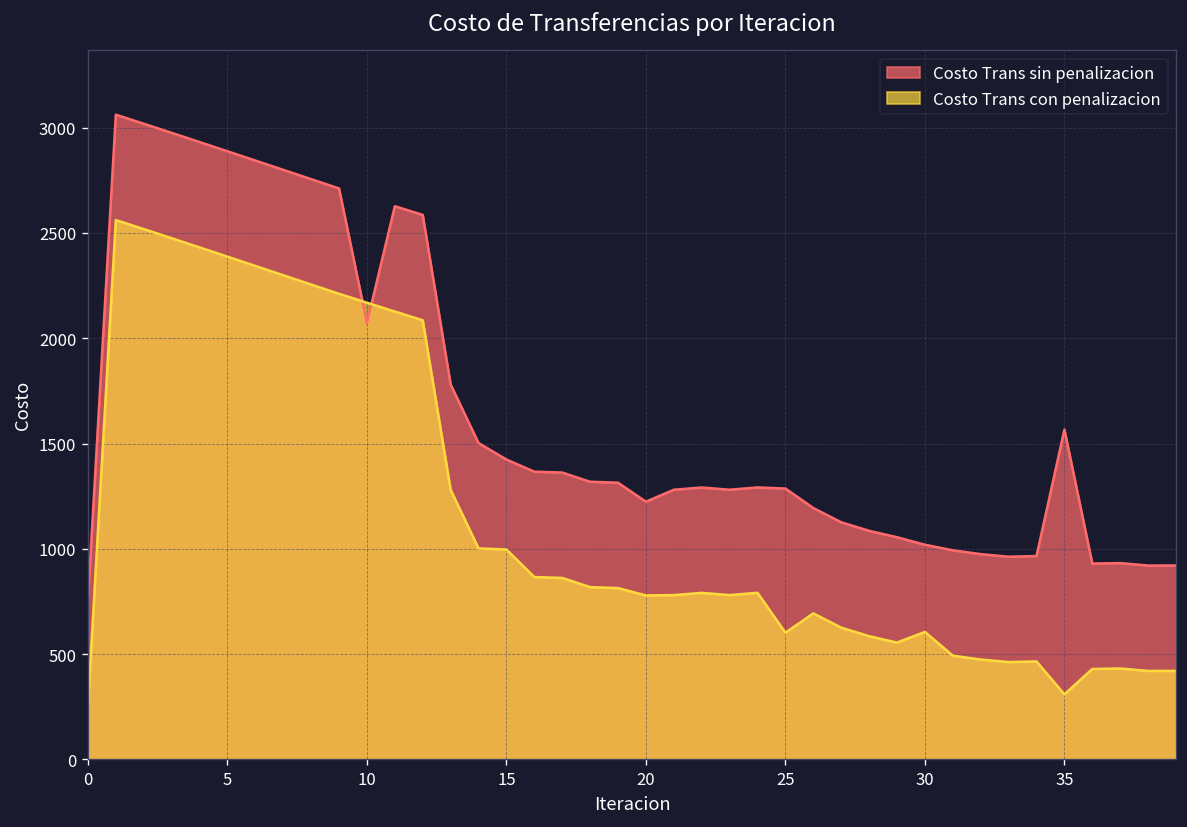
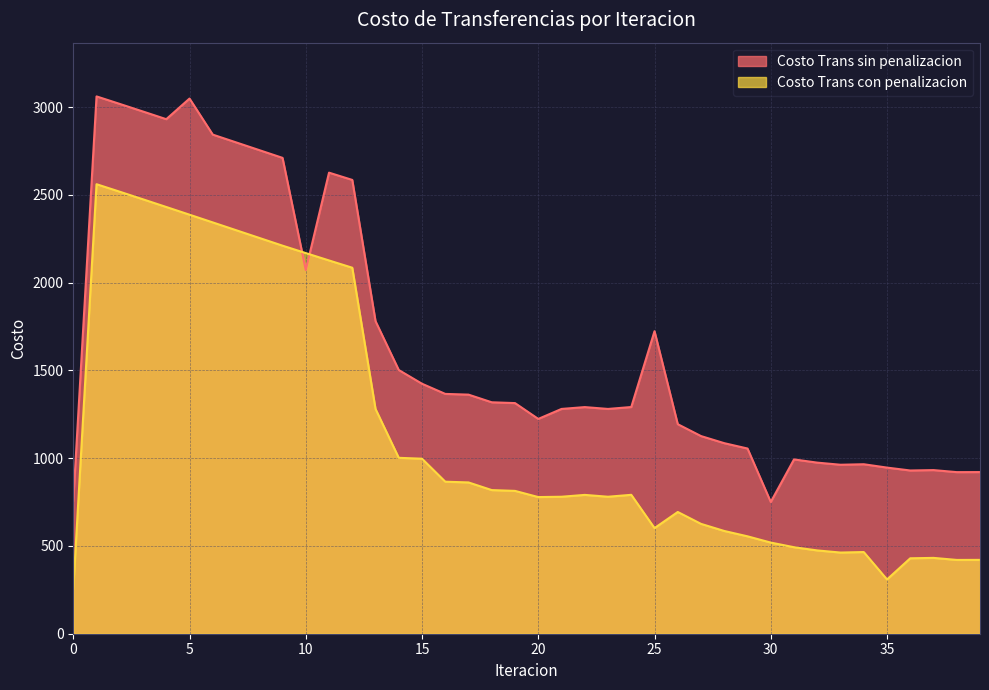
  {
    "Costo Trans sin penalizacion": {
      "0": 760,
-     "5": 2890,
+     "5": 3050,
      "10": 2070,
      "15": 1420,
      "20": 1220,
-     "25": 1290,
-     "30": 1020,
-     "35": 1570
+     "25": 1720,
+     "30": 750,
+     "35": 950
    },
    "Costo Trans con penalizacion": {
      "0": 260,
      "5": 2390,
      "10": 2170,
      "15": 1000,
      "20": 780,
      "25": 600,
-     "30": 610,
+     "30": 520,
      "35": 310
    }
  }
